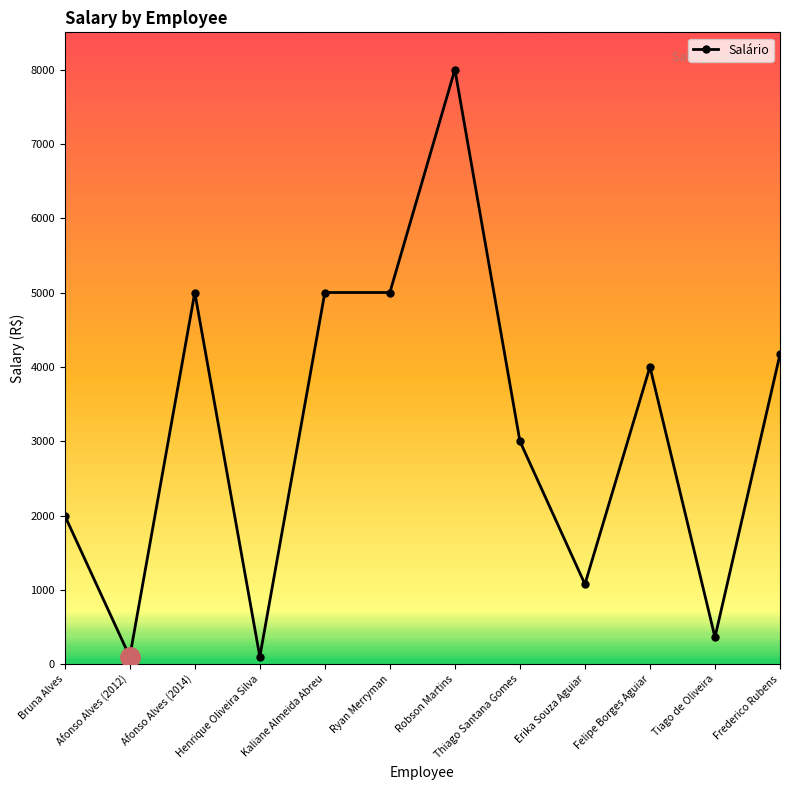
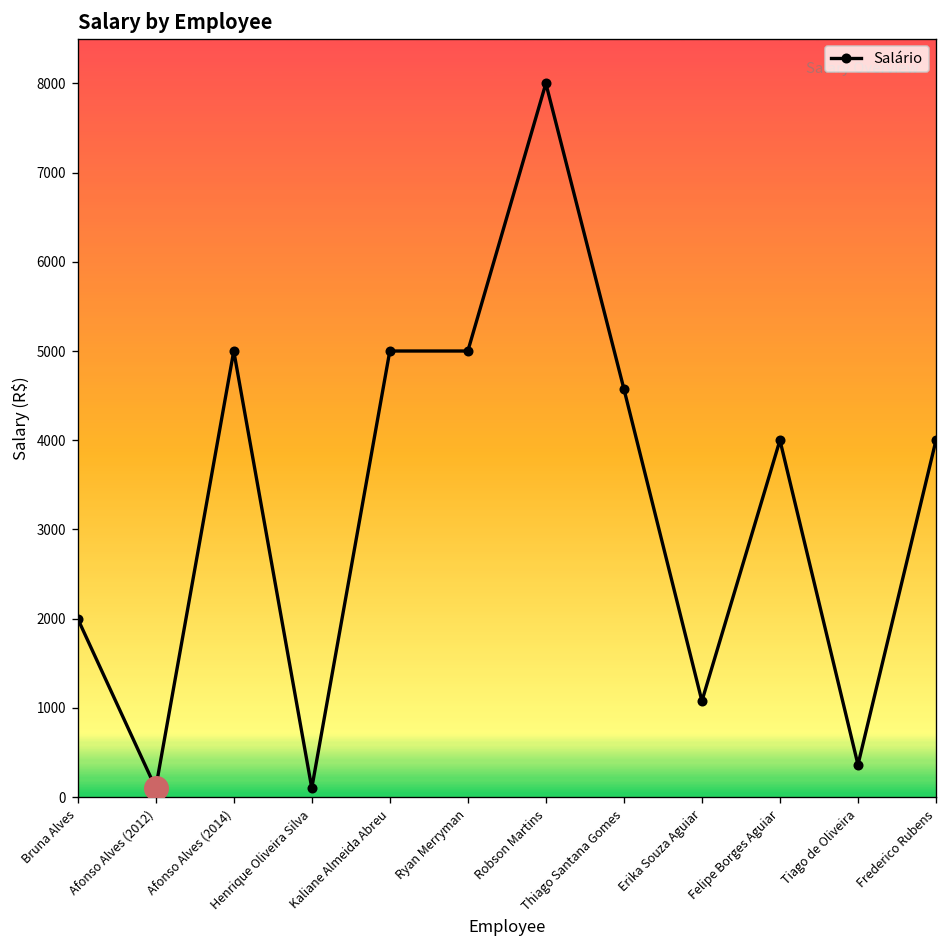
  {
    "Salário": {
      "Bruna Alves": 2000,
      "Afonso Alves (2014)": 5000,
      "Henrique Oliveira Silva": 100,
      "Kaliane Almeida Abreu": 5000,
      "Ryan Merryman": 5000,
      "Robson Martins": 8000,
-     "Thiago Santana Gomes": 3000,
+     "Thiago Santana Gomes": 4600,
      "Erika Souza Aguiar": 1100,
      "Felipe Borges Aguiar": 4000,
      "Tiago de Oliveira": 400,
-     "Frederico Rubens": 4200
+     "Frederico Rubens": 4000
    }
  }
